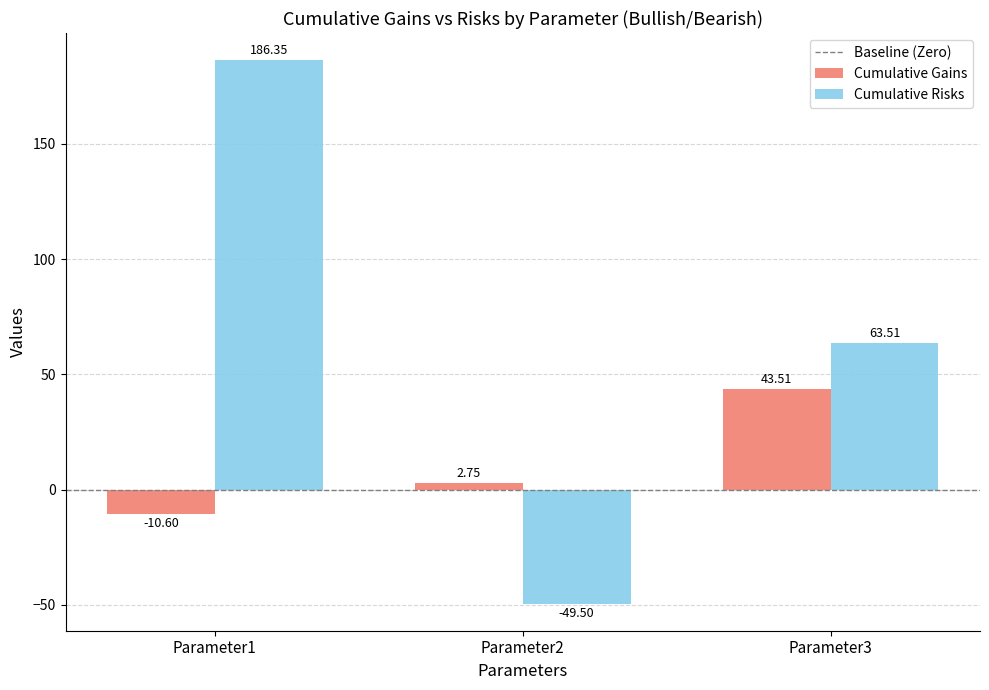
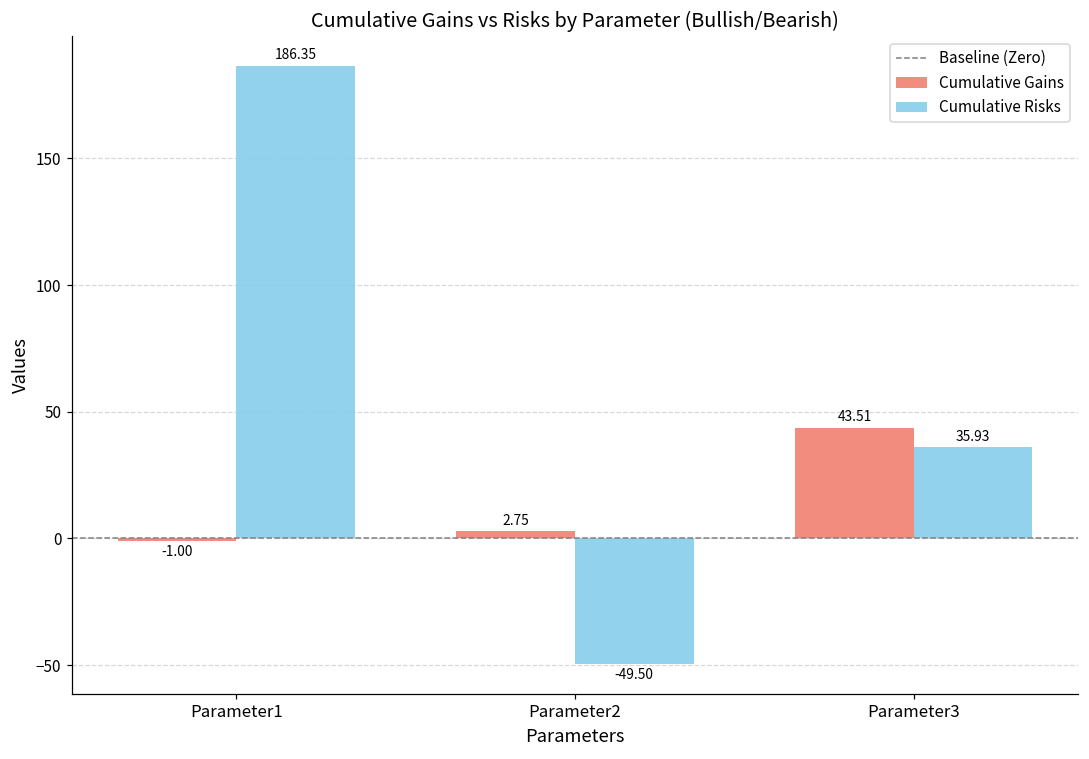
  {
    "Cumulative Gains": {
-     "Parameter1": -10.60,
+     "Parameter1": -1.00,
      "Parameter2": 2.75,
      "Parameter3": 43.51
    },
    "Cumulative Risks": {
      "Parameter1": 186.35,
      "Parameter2": -49.50,
-     "Parameter3": 63.51
+     "Parameter3": 35.93
    }
  }
